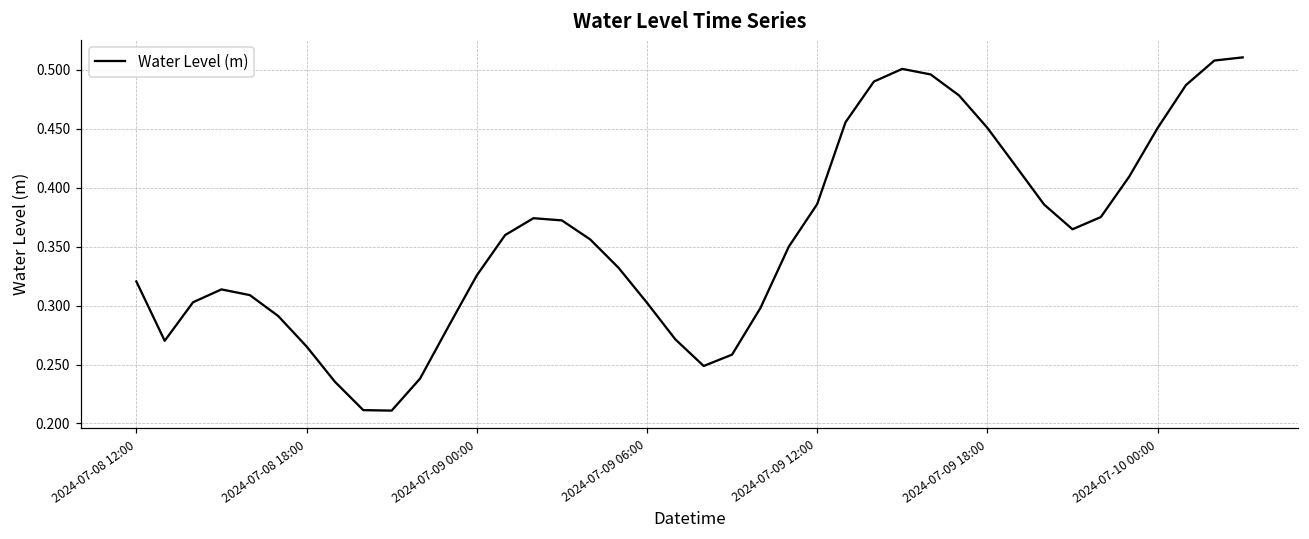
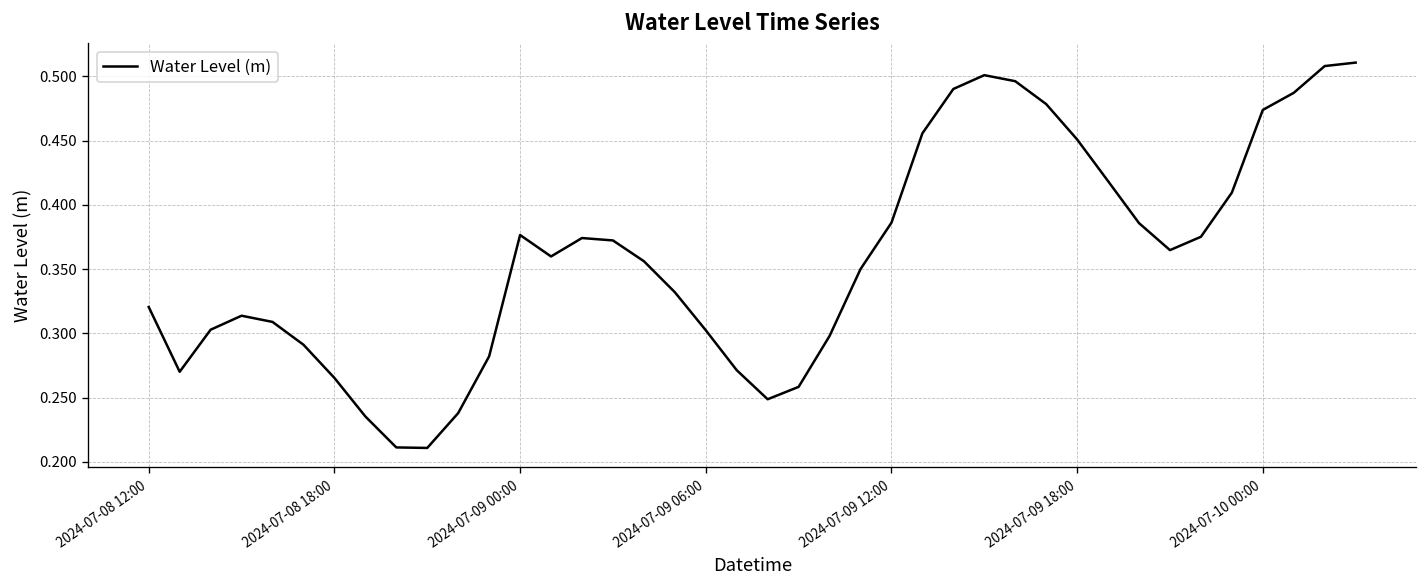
  {
    "2024-07-08 12:00": 0.321,
    "2024-07-08 18:00": 0.265,
-   "2024-07-09 00:00": 0.326,
+   "2024-07-09 00:00": 0.377,
    "2024-07-09 06:00": 0.302,
    "2024-07-09 12:00": 0.386,
    "2024-07-09 18:00": 0.451,
-   "2024-07-10 00:00": 0.451
+   "2024-07-10 00:00": 0.474
  }
